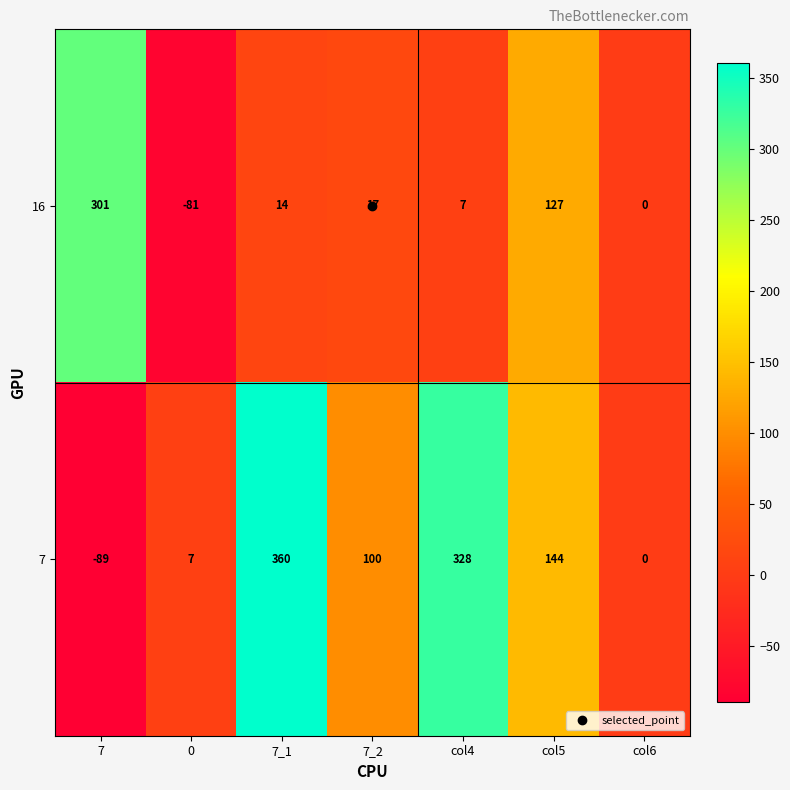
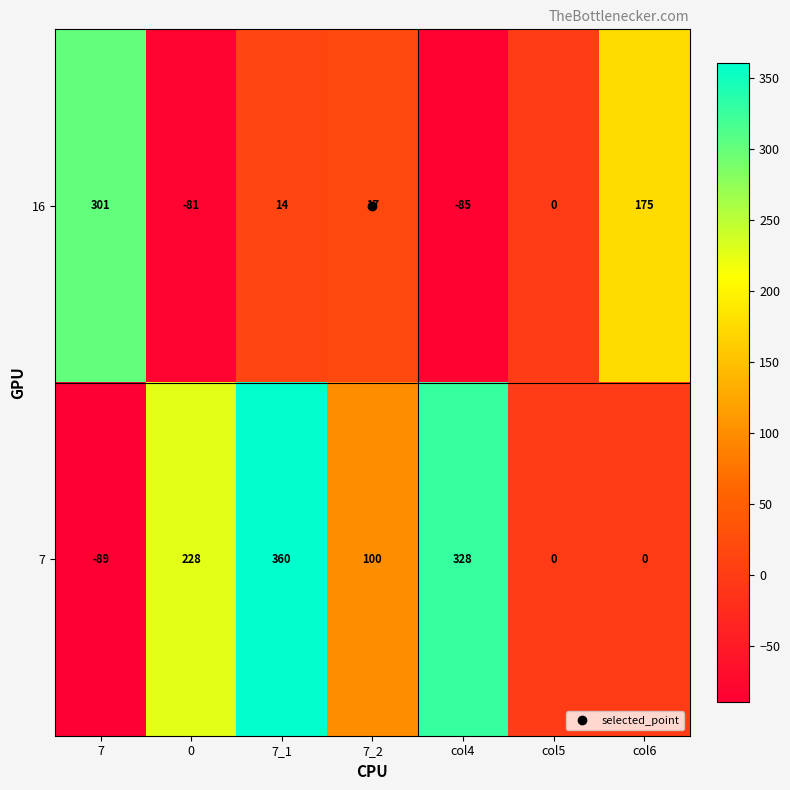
  {
    "16": {
      "7": 301,
      "0": -81,
      "7_1": 14,
-     "col4": 7,
-     "col5": 127,
-     "col6": 0
+     "col4": -85,
+     "col5": 0,
+     "col6": 175
    },
    "7": {
      "7": -89,
-     "0": 7,
+     "0": 228,
      "7_1": 360,
      "7_2": 100,
      "col4": 328,
-     "col5": 144,
+     "col5": 0,
      "col6": 0
    }
  }
